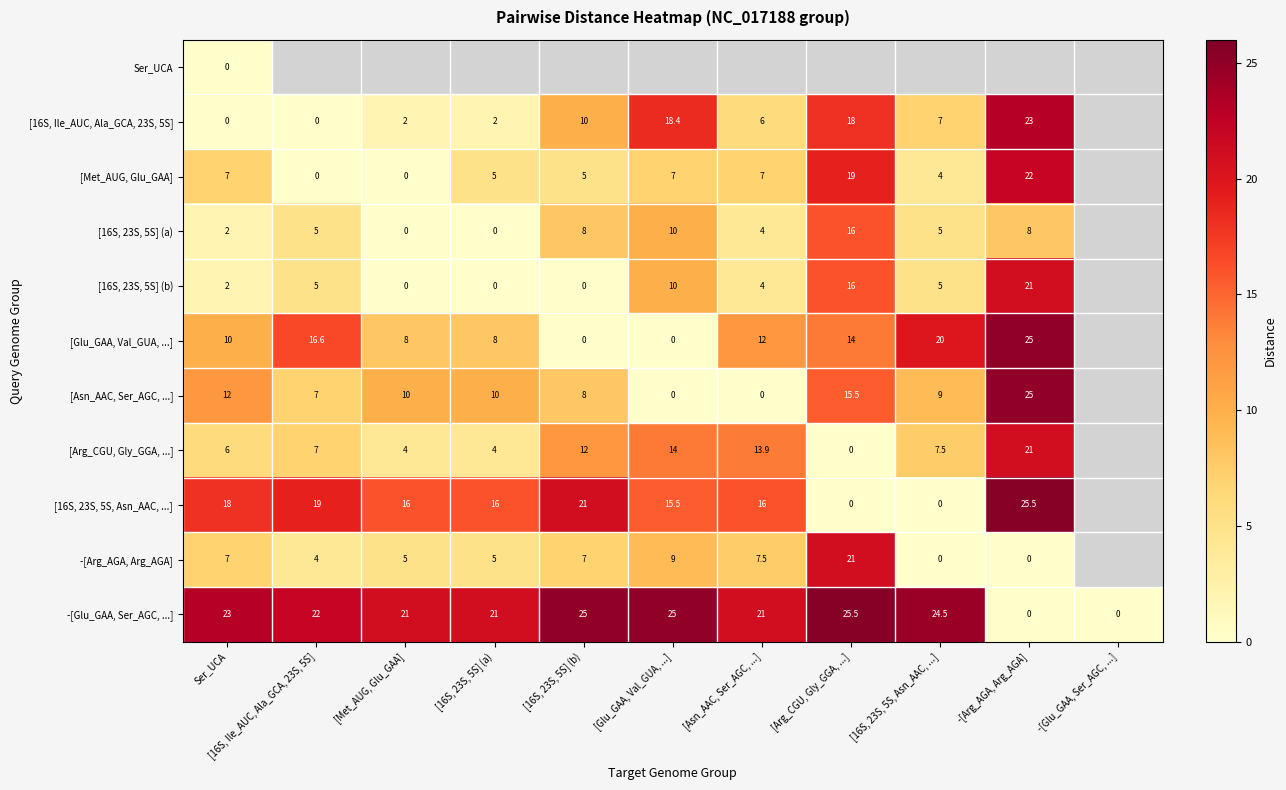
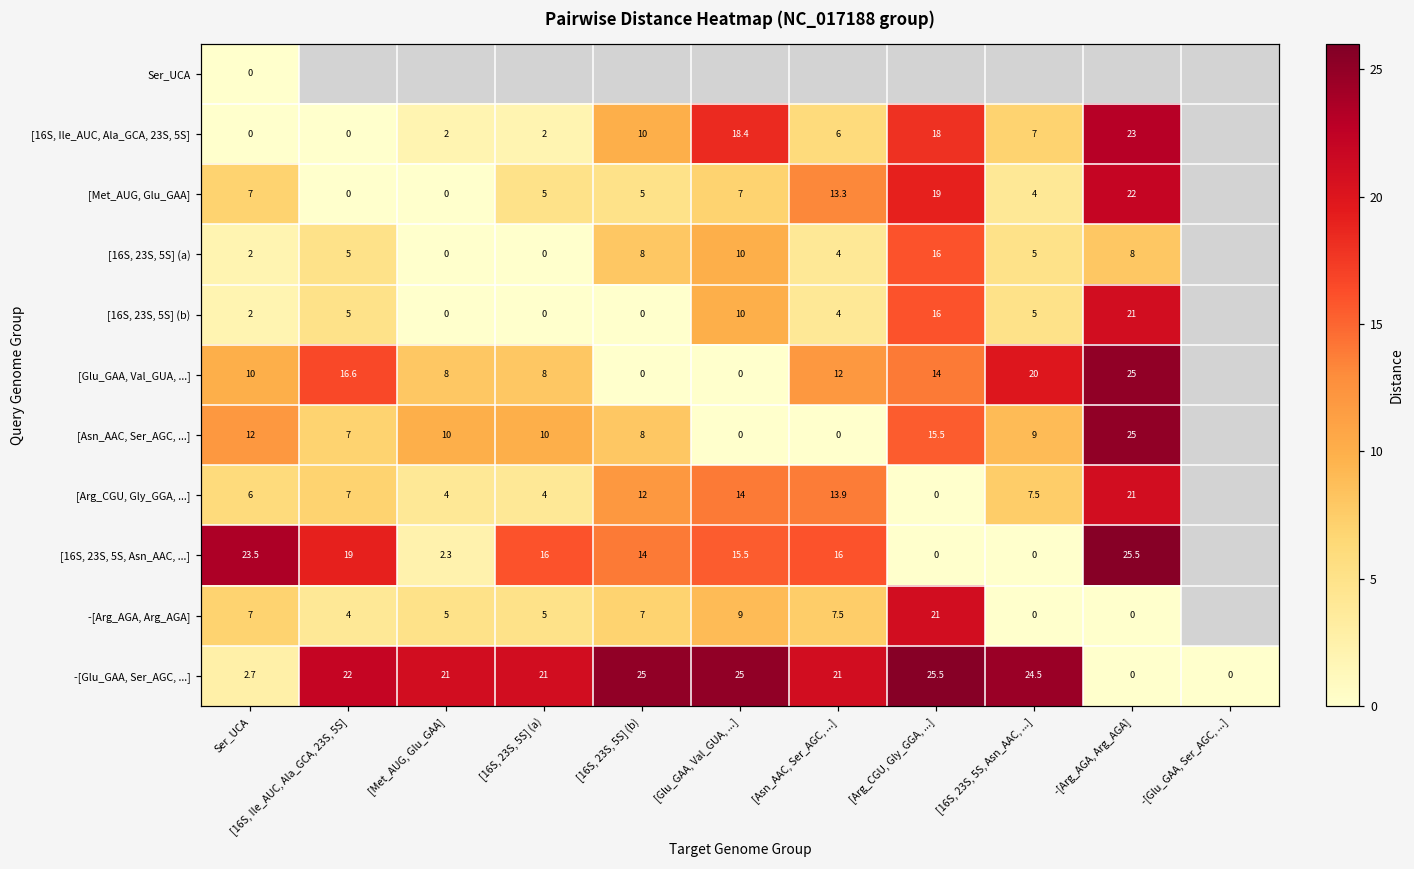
  {
    "Ser_UCA": {
      "Ser_UCA": 0
    },
    "[16S, Ile_AUC, Ala_GCA, 23S, 5S]": {
      "Ser_UCA": 0,
      "[16S, Ile_AUC, Ala_GCA, 23S, 5S]": 0,
      "[Met_AUG, Glu_GAA]": 2,
      "[16S, 23S, 5S] (a)": 2,
      "[16S, 23S, 5S] (b)": 10,
      "[Glu_GAA, Val_GUA, ...]": 18.4,
      "[Asn_AAC, Ser_AGC, ...]": 6,
      "[Arg_CGU, Gly_GGA, ...]": 18,
      "[16S, 23S, 5S, Asn_AAC, ...]": 7,
      "-[Arg_AGA, Arg_AGA]": 23
    },
    "[Met_AUG, Glu_GAA]": {
      "Ser_UCA": 7,
      "[16S, Ile_AUC, Ala_GCA, 23S, 5S]": 0,
      "[Met_AUG, Glu_GAA]": 0,
      "[16S, 23S, 5S] (a)": 5,
      "[16S, 23S, 5S] (b)": 5,
      "[Glu_GAA, Val_GUA, ...]": 7,
-     "[Asn_AAC, Ser_AGC, ...]": 7,
+     "[Asn_AAC, Ser_AGC, ...]": 13.3,
      "[Arg_CGU, Gly_GGA, ...]": 19,
      "[16S, 23S, 5S, Asn_AAC, ...]": 4,
      "-[Arg_AGA, Arg_AGA]": 22
    },
    "[16S, 23S, 5S] (a)": {
      "Ser_UCA": 2,
      "[16S, Ile_AUC, Ala_GCA, 23S, 5S]": 5,
      "[Met_AUG, Glu_GAA]": 0,
      "[16S, 23S, 5S] (a)": 0,
      "[16S, 23S, 5S] (b)": 8,
      "[Glu_GAA, Val_GUA, ...]": 10,
      "[Asn_AAC, Ser_AGC, ...]": 4,
      "[Arg_CGU, Gly_GGA, ...]": 16,
      "[16S, 23S, 5S, Asn_AAC, ...]": 5,
      "-[Arg_AGA, Arg_AGA]": 8
    },
    "[16S, 23S, 5S] (b)": {
      "Ser_UCA": 2,
      "[16S, Ile_AUC, Ala_GCA, 23S, 5S]": 5,
      "[Met_AUG, Glu_GAA]": 0,
      "[16S, 23S, 5S] (a)": 0,
      "[16S, 23S, 5S] (b)": 0,
      "[Glu_GAA, Val_GUA, ...]": 10,
      "[Asn_AAC, Ser_AGC, ...]": 4,
      "[Arg_CGU, Gly_GGA, ...]": 16,
      "[16S, 23S, 5S, Asn_AAC, ...]": 5,
      "-[Arg_AGA, Arg_AGA]": 21
    },
    "[Glu_GAA, Val_GUA, ...]": {
      "Ser_UCA": 10,
      "[16S, Ile_AUC, Ala_GCA, 23S, 5S]": 16.6,
      "[Met_AUG, Glu_GAA]": 8,
      "[16S, 23S, 5S] (a)": 8,
      "[16S, 23S, 5S] (b)": 0,
      "[Glu_GAA, Val_GUA, ...]": 0,
      "[Asn_AAC, Ser_AGC, ...]": 12,
      "[Arg_CGU, Gly_GGA, ...]": 14,
      "[16S, 23S, 5S, Asn_AAC, ...]": 20,
      "-[Arg_AGA, Arg_AGA]": 25
    },
    "[Asn_AAC, Ser_AGC, ...]": {
      "Ser_UCA": 12,
      "[16S, Ile_AUC, Ala_GCA, 23S, 5S]": 7,
      "[Met_AUG, Glu_GAA]": 10,
      "[16S, 23S, 5S] (a)": 10,
      "[16S, 23S, 5S] (b)": 8,
      "[Glu_GAA, Val_GUA, ...]": 0,
      "[Asn_AAC, Ser_AGC, ...]": 0,
      "[Arg_CGU, Gly_GGA, ...]": 15.5,
      "[16S, 23S, 5S, Asn_AAC, ...]": 9,
      "-[Arg_AGA, Arg_AGA]": 25
    },
    "[Arg_CGU, Gly_GGA, ...]": {
      "Ser_UCA": 6,
      "[16S, Ile_AUC, Ala_GCA, 23S, 5S]": 7,
      "[Met_AUG, Glu_GAA]": 4,
      "[16S, 23S, 5S] (a)": 4,
      "[16S, 23S, 5S] (b)": 12,
      "[Glu_GAA, Val_GUA, ...]": 14,
      "[Asn_AAC, Ser_AGC, ...]": 13.9,
      "[Arg_CGU, Gly_GGA, ...]": 0,
      "[16S, 23S, 5S, Asn_AAC, ...]": 7.5,
      "-[Arg_AGA, Arg_AGA]": 21
    },
    "[16S, 23S, 5S, Asn_AAC, ...]": {
-     "Ser_UCA": 18,
+     "Ser_UCA": 23.5,
      "[16S, Ile_AUC, Ala_GCA, 23S, 5S]": 19,
-     "[Met_AUG, Glu_GAA]": 16,
+     "[Met_AUG, Glu_GAA]": 2.3,
      "[16S, 23S, 5S] (a)": 16,
-     "[16S, 23S, 5S] (b)": 21,
+     "[16S, 23S, 5S] (b)": 14,
      "[Glu_GAA, Val_GUA, ...]": 15.5,
      "[Asn_AAC, Ser_AGC, ...]": 16,
      "[Arg_CGU, Gly_GGA, ...]": 0,
      "[16S, 23S, 5S, Asn_AAC, ...]": 0,
      "-[Arg_AGA, Arg_AGA]": 25.5
    },
    "-[Arg_AGA, Arg_AGA]": {
      "Ser_UCA": 7,
      "[16S, Ile_AUC, Ala_GCA, 23S, 5S]": 4,
      "[Met_AUG, Glu_GAA]": 5,
      "[16S, 23S, 5S] (a)": 5,
      "[16S, 23S, 5S] (b)": 7,
      "[Glu_GAA, Val_GUA, ...]": 9,
      "[Asn_AAC, Ser_AGC, ...]": 7.5,
      "[Arg_CGU, Gly_GGA, ...]": 21,
      "[16S, 23S, 5S, Asn_AAC, ...]": 0,
      "-[Arg_AGA, Arg_AGA]": 0
    },
    "-[Glu_GAA, Ser_AGC, ...]": {
-     "Ser_UCA": 23,
+     "Ser_UCA": 2.7,
      "[16S, Ile_AUC, Ala_GCA, 23S, 5S]": 22,
      "[Met_AUG, Glu_GAA]": 21,
      "[16S, 23S, 5S] (a)": 21,
      "[16S, 23S, 5S] (b)": 25,
      "[Glu_GAA, Val_GUA, ...]": 25,
      "[Asn_AAC, Ser_AGC, ...]": 21,
      "[Arg_CGU, Gly_GGA, ...]": 25.5,
      "[16S, 23S, 5S, Asn_AAC, ...]": 24.5,
      "-[Arg_AGA, Arg_AGA]": 0,
      "-[Glu_GAA, Ser_AGC, ...]": 0
    }
  }
